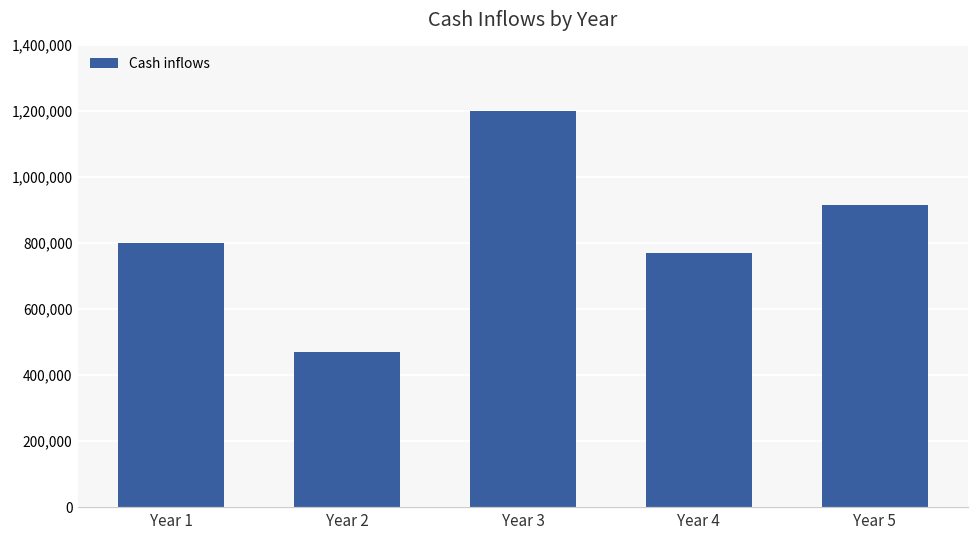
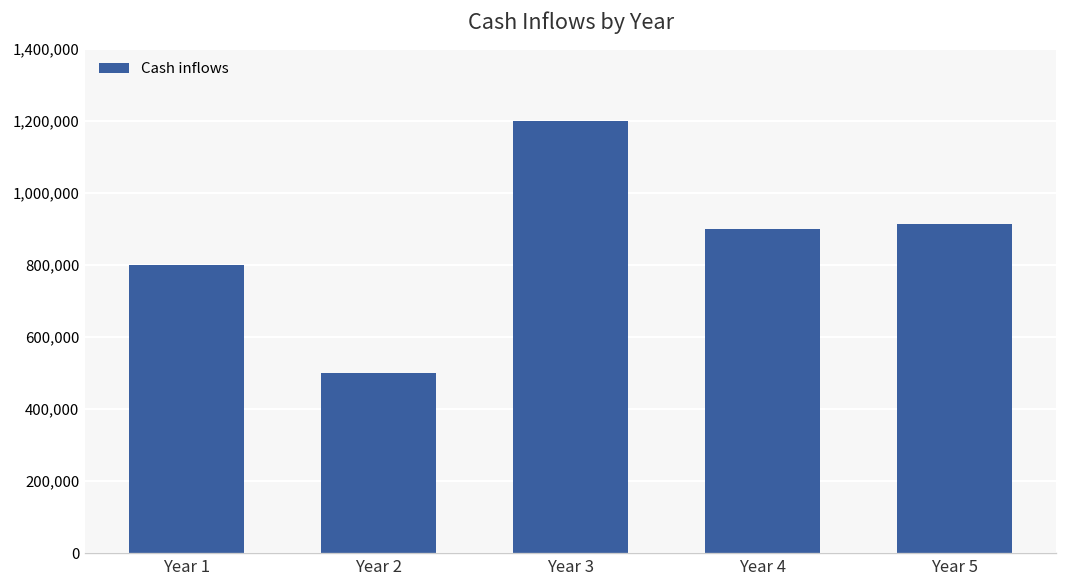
  {
    "Year 1": "800,000",
-   "Year 2": "470,000",
+   "Year 2": "500,000",
    "Year 3": "1,200,000",
-   "Year 4": "770,000",
+   "Year 4": "900,000",
    "Year 5": "920,000"
  }
